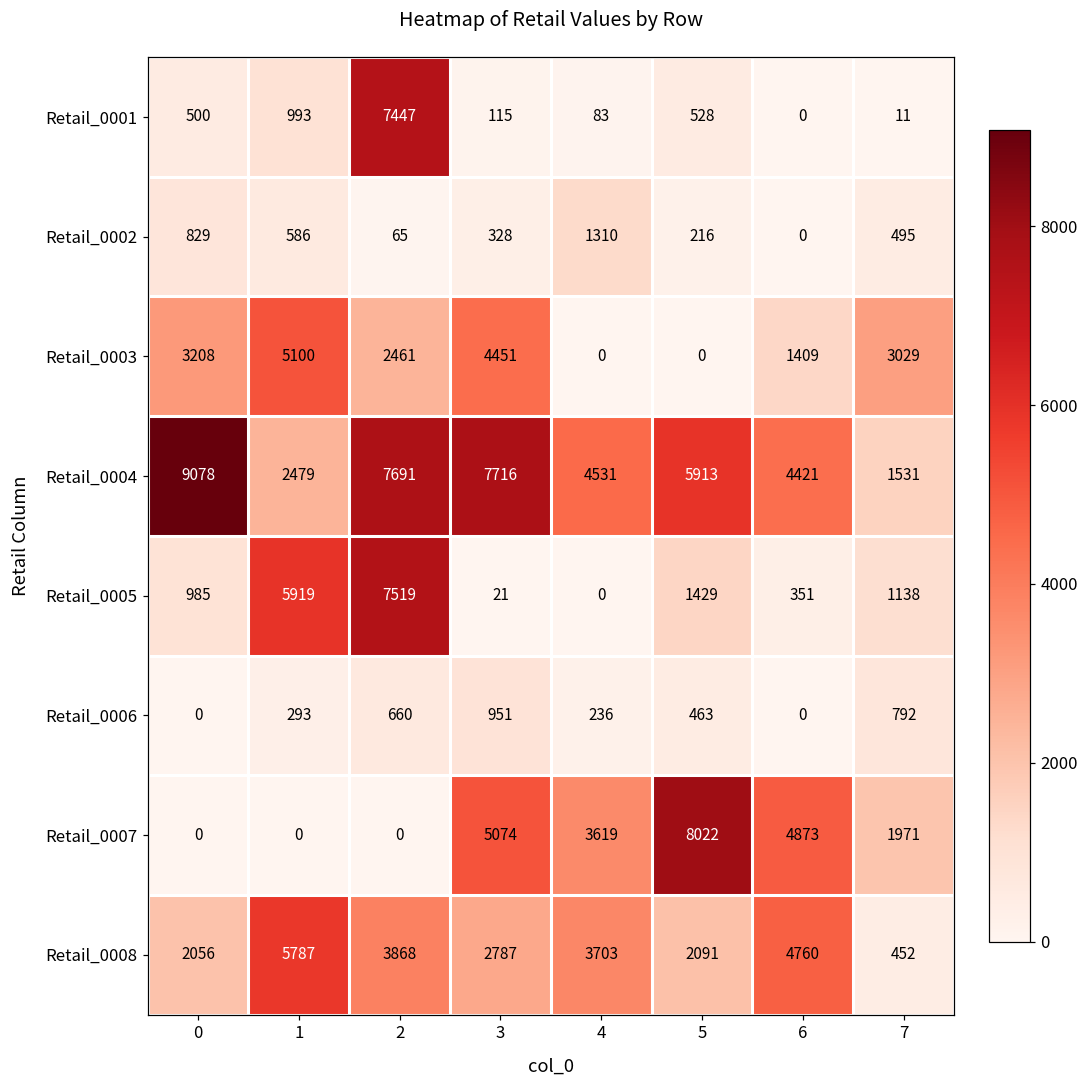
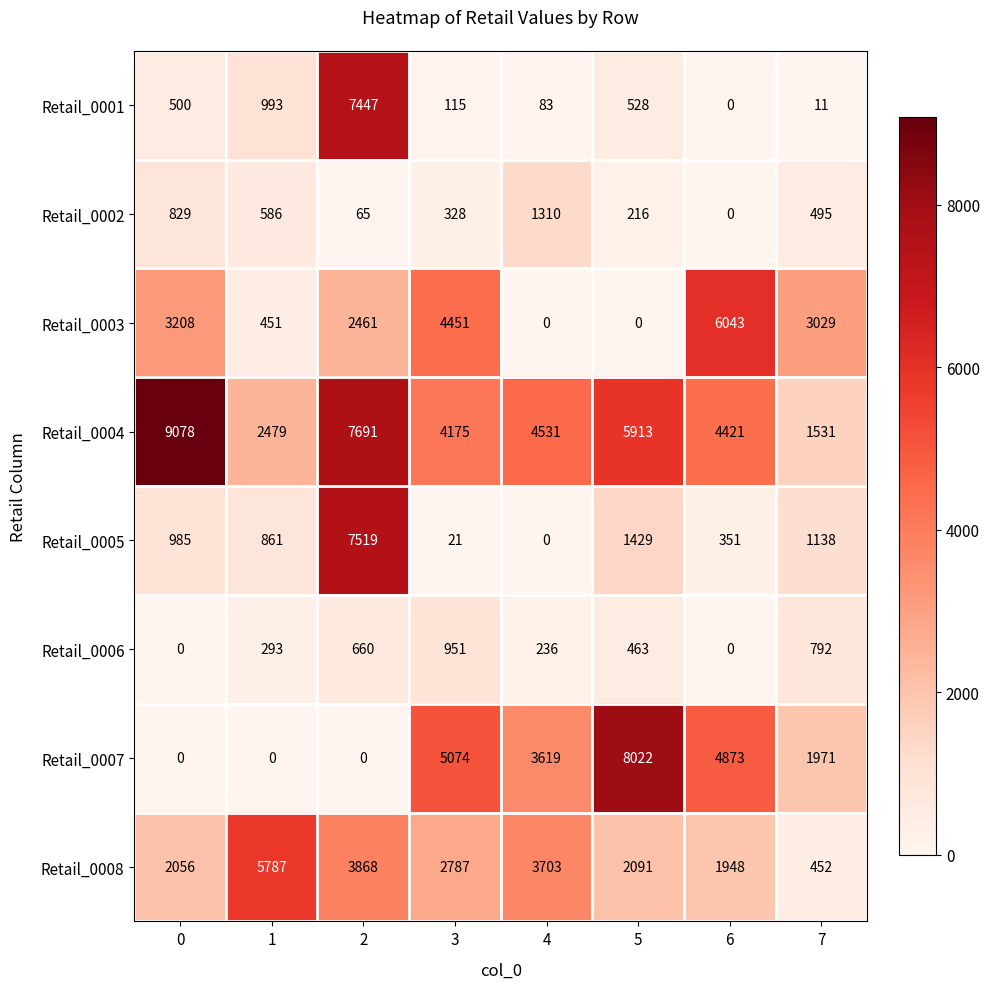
  {
    "Retail_0001": {
      "0": 500,
      "1": 993,
      "2": 7447,
      "3": 115,
      "4": 83,
      "5": 528,
      "6": 0,
      "7": 11
    },
    "Retail_0002": {
      "0": 829,
      "1": 586,
      "2": 65,
      "3": 328,
      "4": 1310,
      "5": 216,
      "6": 0,
      "7": 495
    },
    "Retail_0003": {
      "0": 3208,
-     "1": 5100,
+     "1": 451,
      "2": 2461,
      "3": 4451,
      "4": 0,
      "5": 0,
-     "6": 1409,
+     "6": 6043,
      "7": 3029
    },
    "Retail_0004": {
      "0": 9078,
      "1": 2479,
      "2": 7691,
-     "3": 7716,
+     "3": 4175,
      "4": 4531,
      "5": 5913,
      "6": 4421,
      "7": 1531
    },
    "Retail_0005": {
      "0": 985,
-     "1": 5919,
+     "1": 861,
      "2": 7519,
      "3": 21,
      "4": 0,
      "5": 1429,
      "6": 351,
      "7": 1138
    },
    "Retail_0006": {
      "0": 0,
      "1": 293,
      "2": 660,
      "3": 951,
      "4": 236,
      "5": 463,
      "6": 0,
      "7": 792
    },
    "Retail_0007": {
      "0": 0,
      "1": 0,
      "2": 0,
      "3": 5074,
      "4": 3619,
      "5": 8022,
      "6": 4873,
      "7": 1971
    },
    "Retail_0008": {
      "0": 2056,
      "1": 5787,
      "2": 3868,
      "3": 2787,
      "4": 3703,
      "5": 2091,
-     "6": 4760,
+     "6": 1948,
      "7": 452
    }
  }
